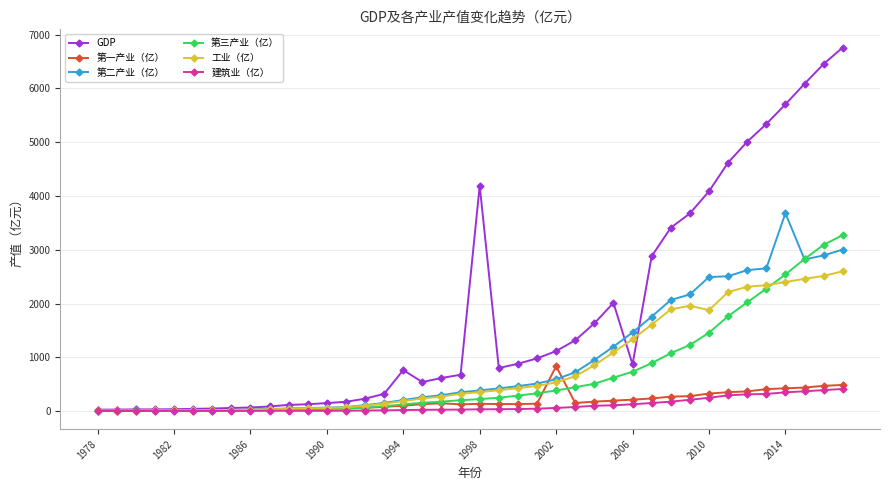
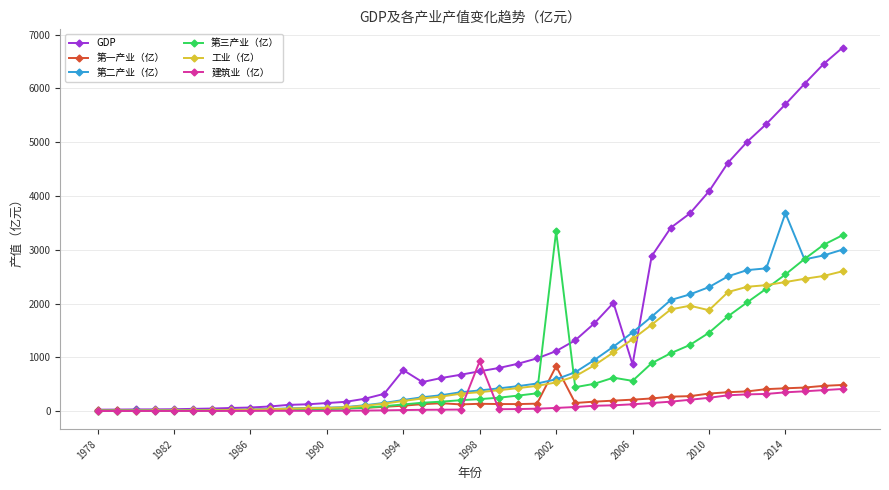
  {
    "GDP": {
      "1990": 100,
      "1994": 800,
-     "1998": 4200,
+     "1998": 700,
      "2002": 1100,
      "2006": 900,
      "2010": 4100,
      "2014": 5700
    },
    "第一产业（亿）": {
      "1998": 100,
      "2002": 800,
      "2006": 200,
      "2010": 300,
      "2014": 400
    },
    "第二产业（亿）": {
      "2002": 600,
      "2006": 1500,
-     "2010": 2500,
+     "2010": 2300,
      "2014": 3700
    },
    "第三产业（亿）": {
      "1998": 200,
-     "2002": 400,
-     "2006": 700,
+     "2002": 3300,
+     "2006": 600,
      "2010": 1500,
      "2014": 2500
    },
    "工业（亿）": {
      "2002": 500,
      "2006": 1300,
      "2010": 1900,
      "2014": 2400
    },
    "建筑业（亿）": {
      "1994": 0,
-     "1998": 0,
+     "1998": 900,
      "2002": 100,
      "2006": 100,
      "2010": 200,
      "2014": 300
    }
  }
